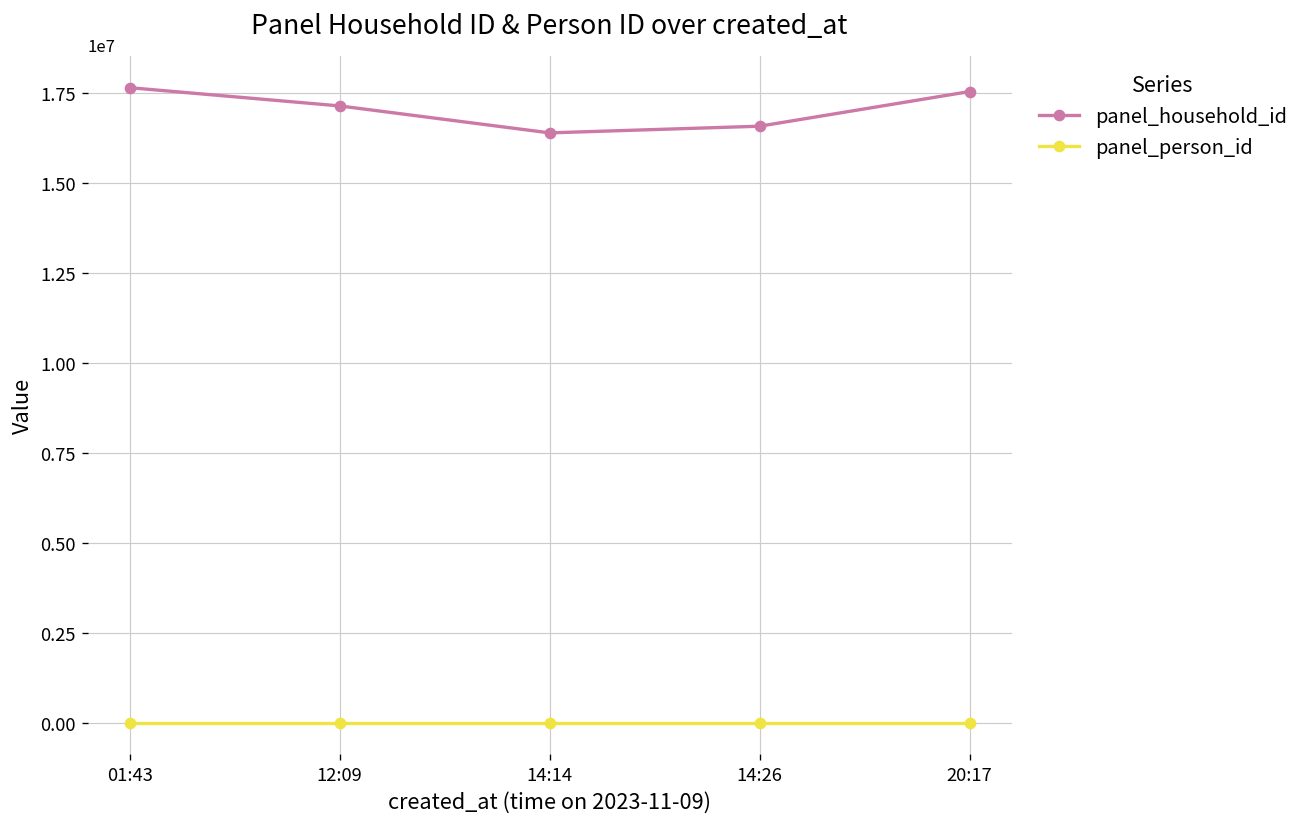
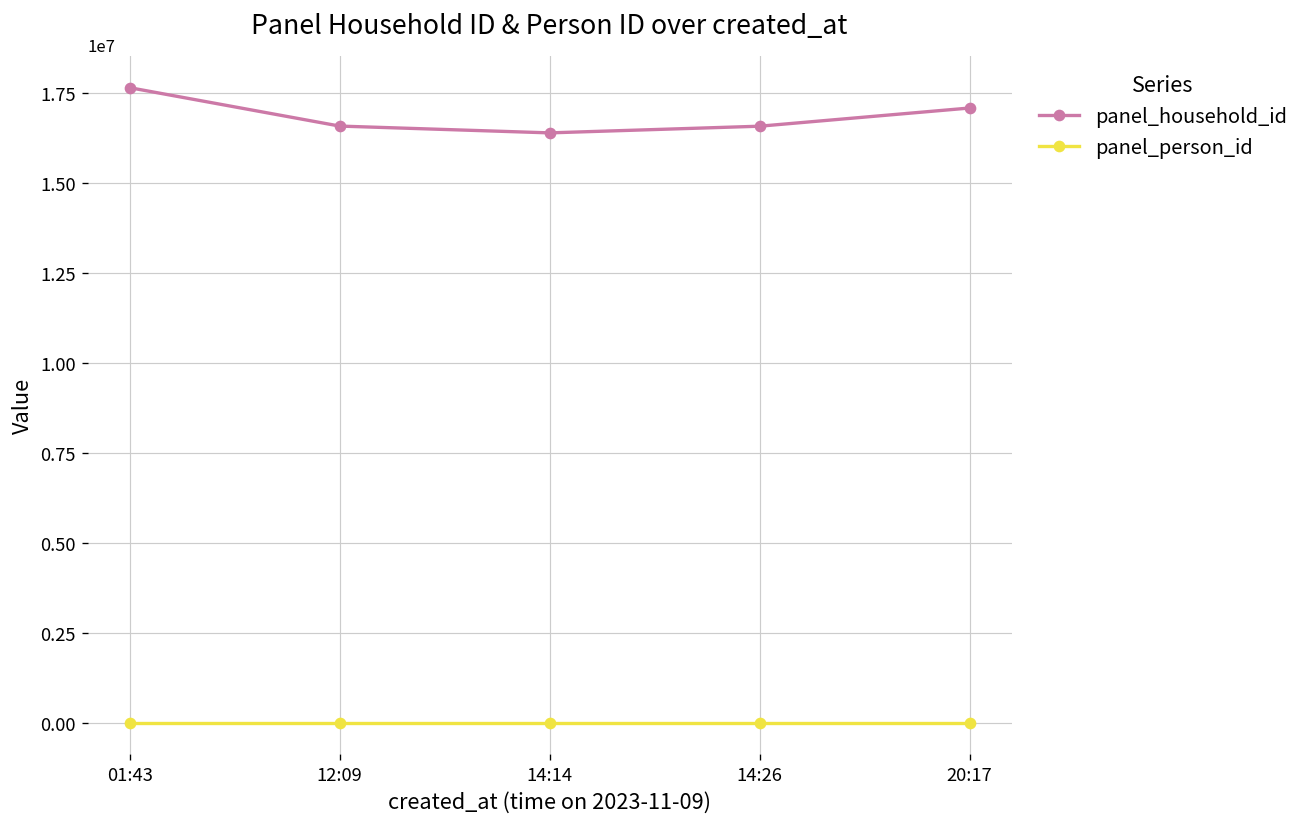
  {
    "panel_household_id": {
      "01:43": 17700000,
-     "12:09": 17200000,
+     "12:09": 16600000,
      "14:14": 16400000,
      "14:26": 16600000,
-     "20:17": 17600000
+     "20:17": 17100000
    },
    "panel_person_id": {
      "01:43": 0,
      "12:09": 0,
      "14:14": 0,
      "14:26": 0,
      "20:17": 0
    }
  }
